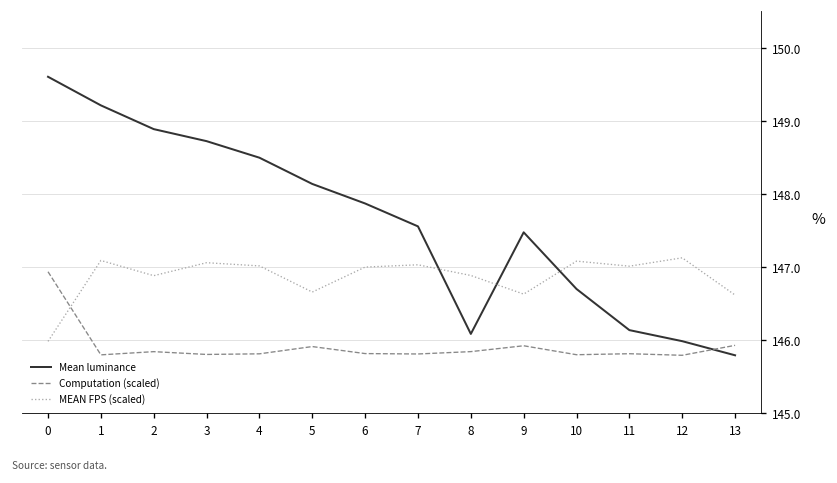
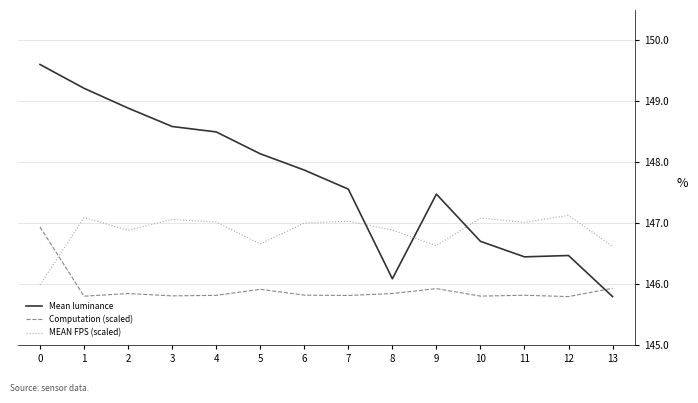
  {
    "Mean luminance": {
      "0": 149.6,
      "1": 149.2,
      "2": 148.9,
-     "3": 148.7,
+     "3": 148.6,
      "4": 148.5,
      "5": 148.1,
      "6": 147.9,
      "7": 147.6,
      "8": 146.1,
      "9": 147.5,
      "10": 146.7,
-     "11": 146.1,
-     "12": 146.0,
+     "11": 146.4,
+     "12": 146.5,
      "13": 145.8
    }
  }
